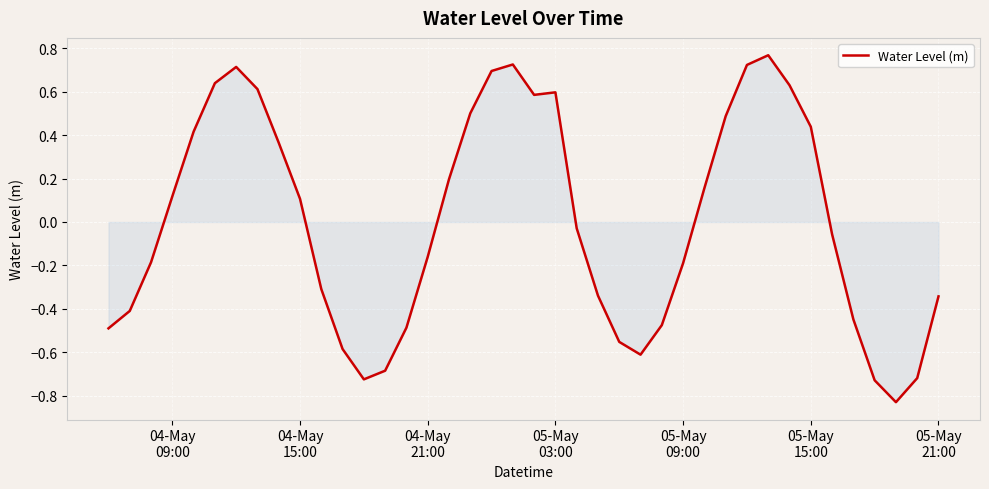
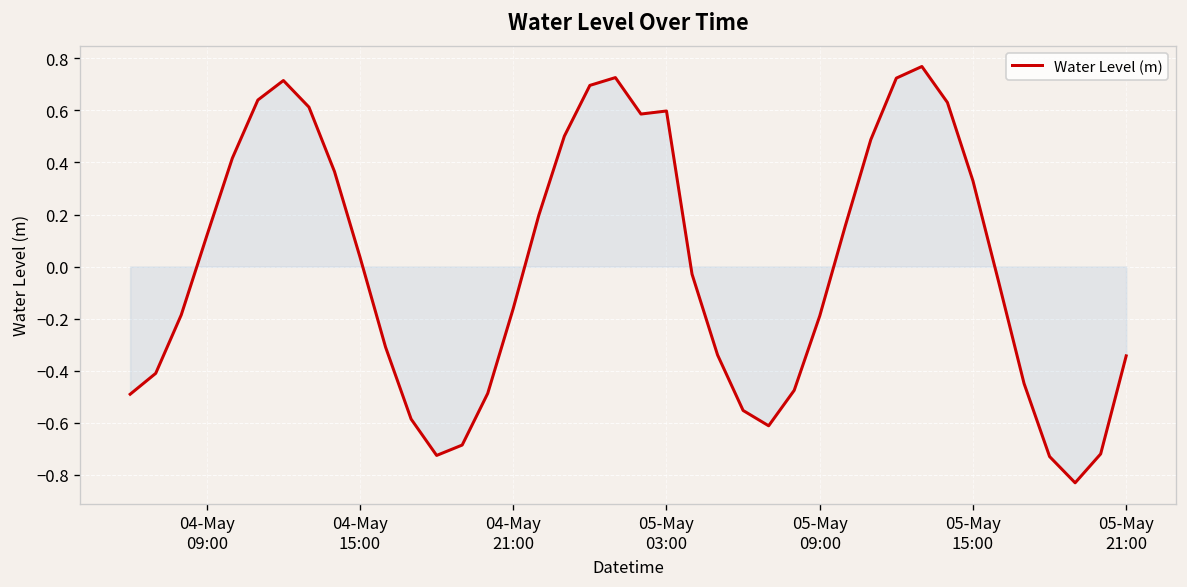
  {
    "Water Level (m)": {
-     "04-May 15:00": 0.11,
+     "04-May 15:00": 0.04,
      "04-May 21:00": -0.16,
      "05-May 09:00": -0.19,
-     "05-May 15:00": 0.44,
+     "05-May 15:00": 0.33,
      "05-May 21:00": -0.34
    }
  }
